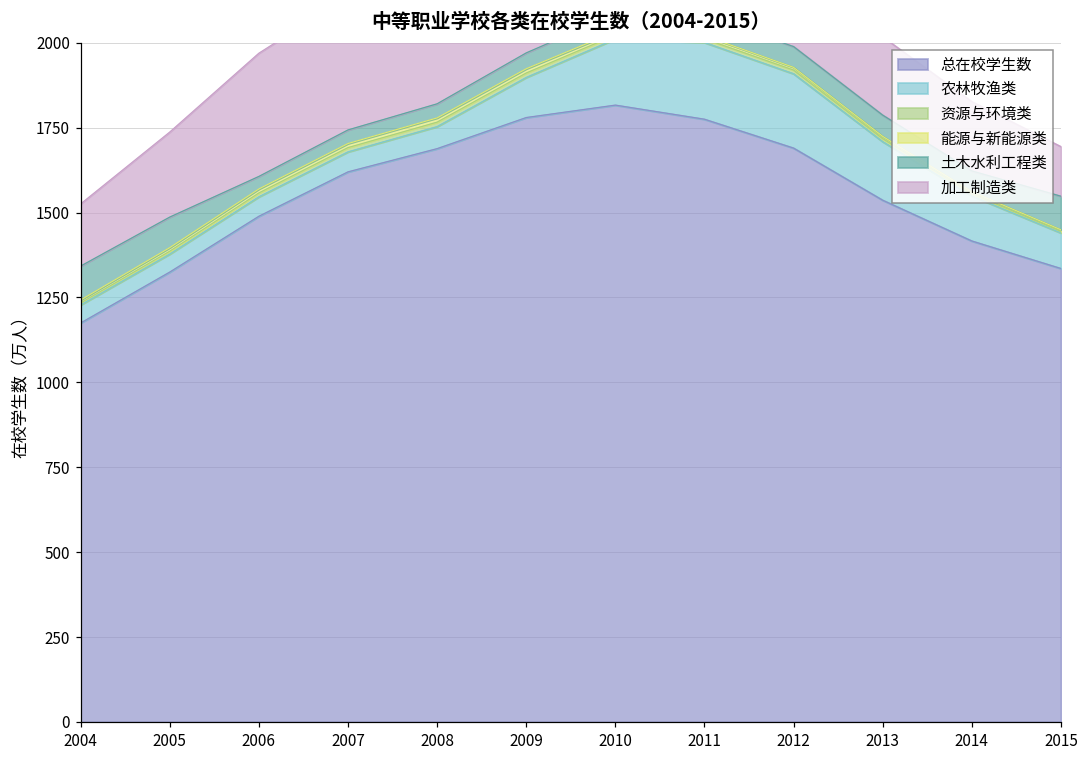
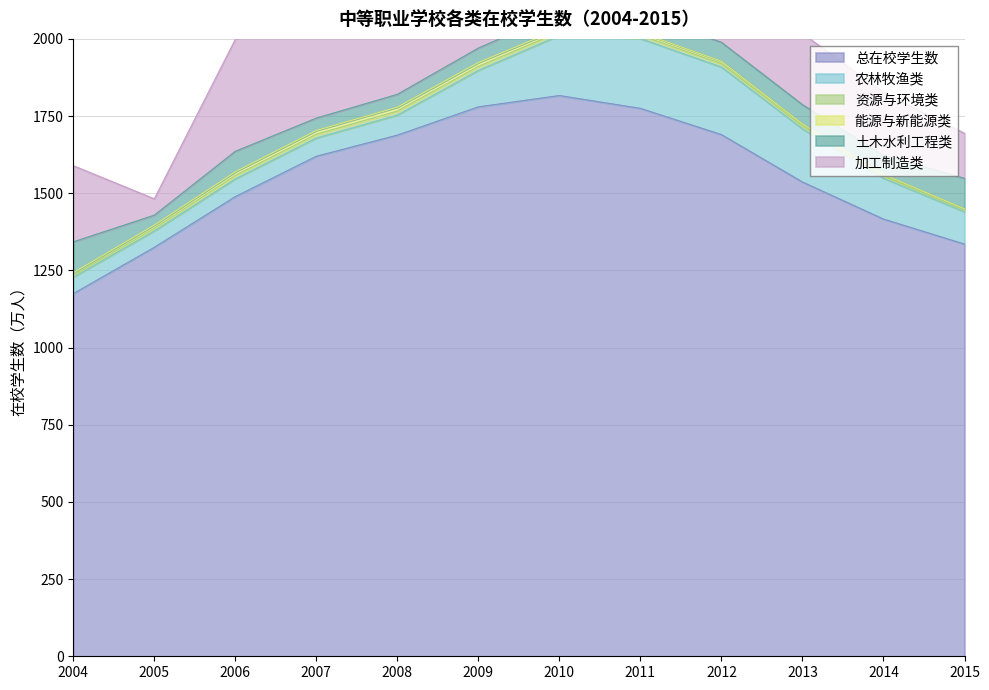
  {
    "资源与环境类": {
      "2005": 10,
      "2006": 10,
      "2007": 10,
      "2008": 10,
      "2009": 10
    },
    "能源与新能源类": {
      "2004": 10,
      "2005": 10,
      "2006": 10,
      "2007": 10,
      "2008": 10,
      "2009": 10
    },
    "土木水利工程类": {
      "2004": 100,
-     "2005": 90,
-     "2006": 40,
+     "2005": 30,
+     "2006": 70,
      "2007": 40,
      "2008": 40,
      "2009": 50,
      "2012": 60,
      "2013": 60,
      "2015": 100
    },
    "加工制造类": {
-     "2004": 180,
-     "2005": 250,
+     "2004": 250,
+     "2005": 50,
      "2006": 360,
      "2015": 150
    }
  }
